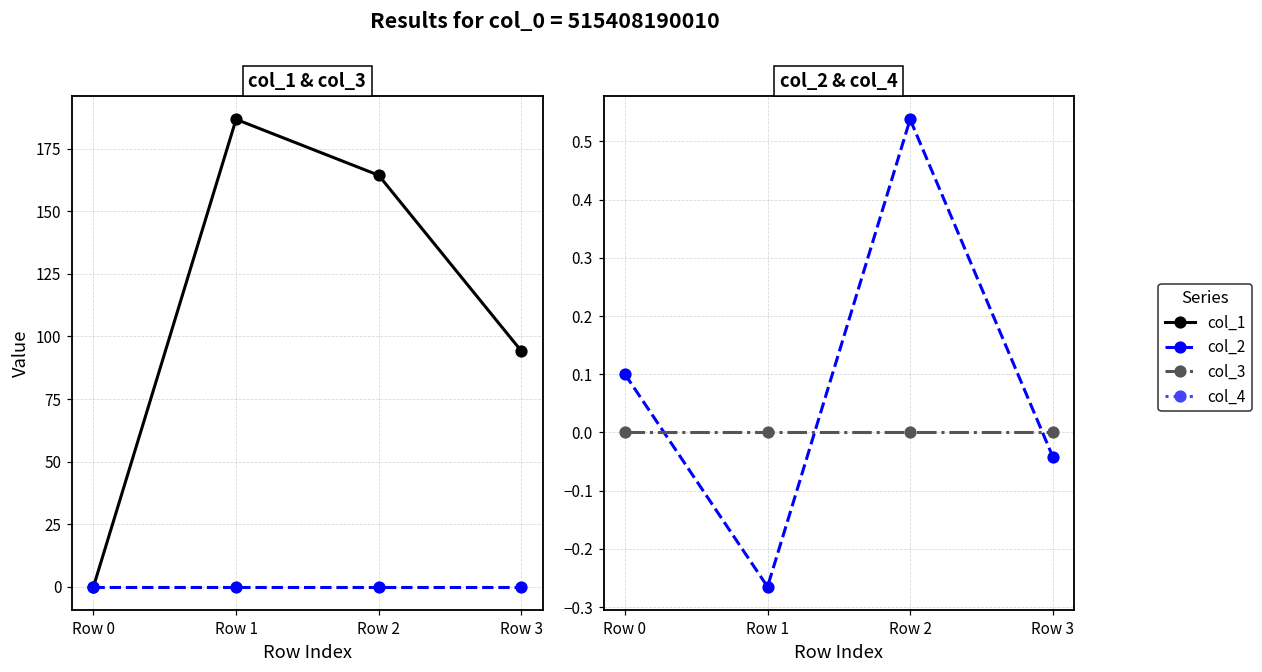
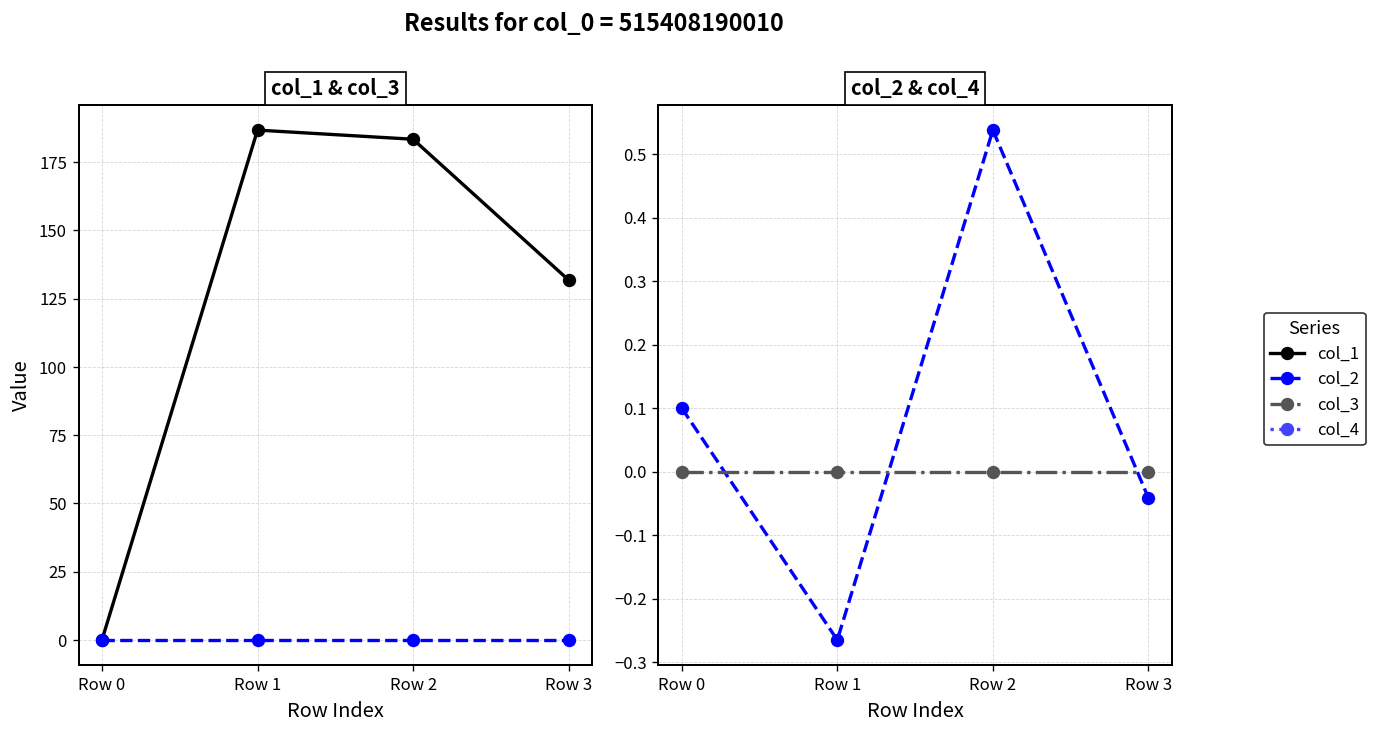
  {
    "col_1 & col_3": {
      "col_1": {
        "Row 1": 187,
-       "Row 2": 164,
-       "Row 3": 94
+       "Row 2": 183,
+       "Row 3": 132
      }
    },
    "col_2 & col_4": {
      "col_2": {
        "Row 0": 0.10,
        "Row 1": -0.27,
        "Row 2": 0.54,
        "Row 3": -0.04
      }
    }
  }
